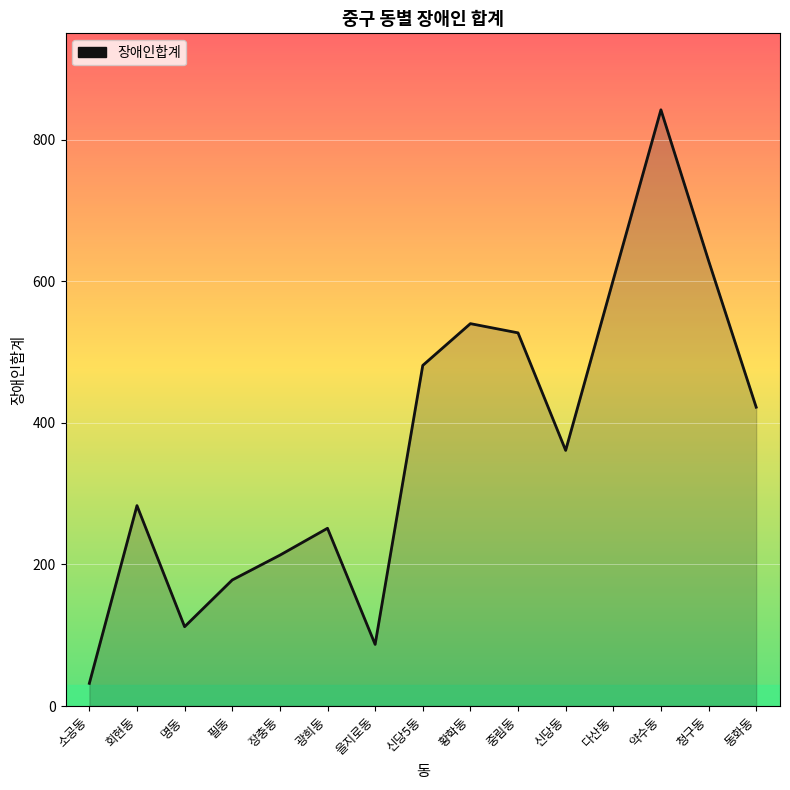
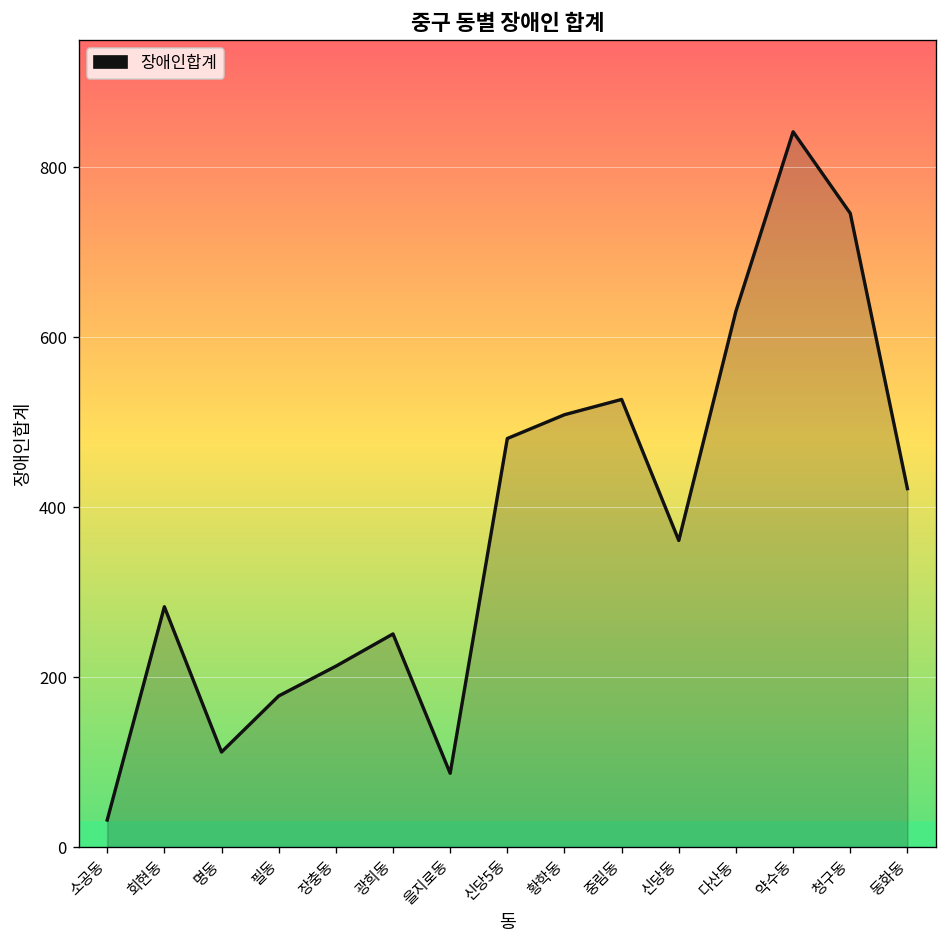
  {
    "소공동": 30,
    "회현동": 280,
    "명동": 110,
    "필동": 180,
    "장충동": 210,
    "광희동": 250,
    "을지로동": 90,
    "신당5동": 480,
-   "황학동": 540,
+   "황학동": 510,
    "중림동": 530,
    "신당동": 360,
-   "다산동": 600,
+   "다산동": 630,
    "약수동": 840,
-   "청구동": 630,
+   "청구동": 750,
    "동화동": 420
  }
